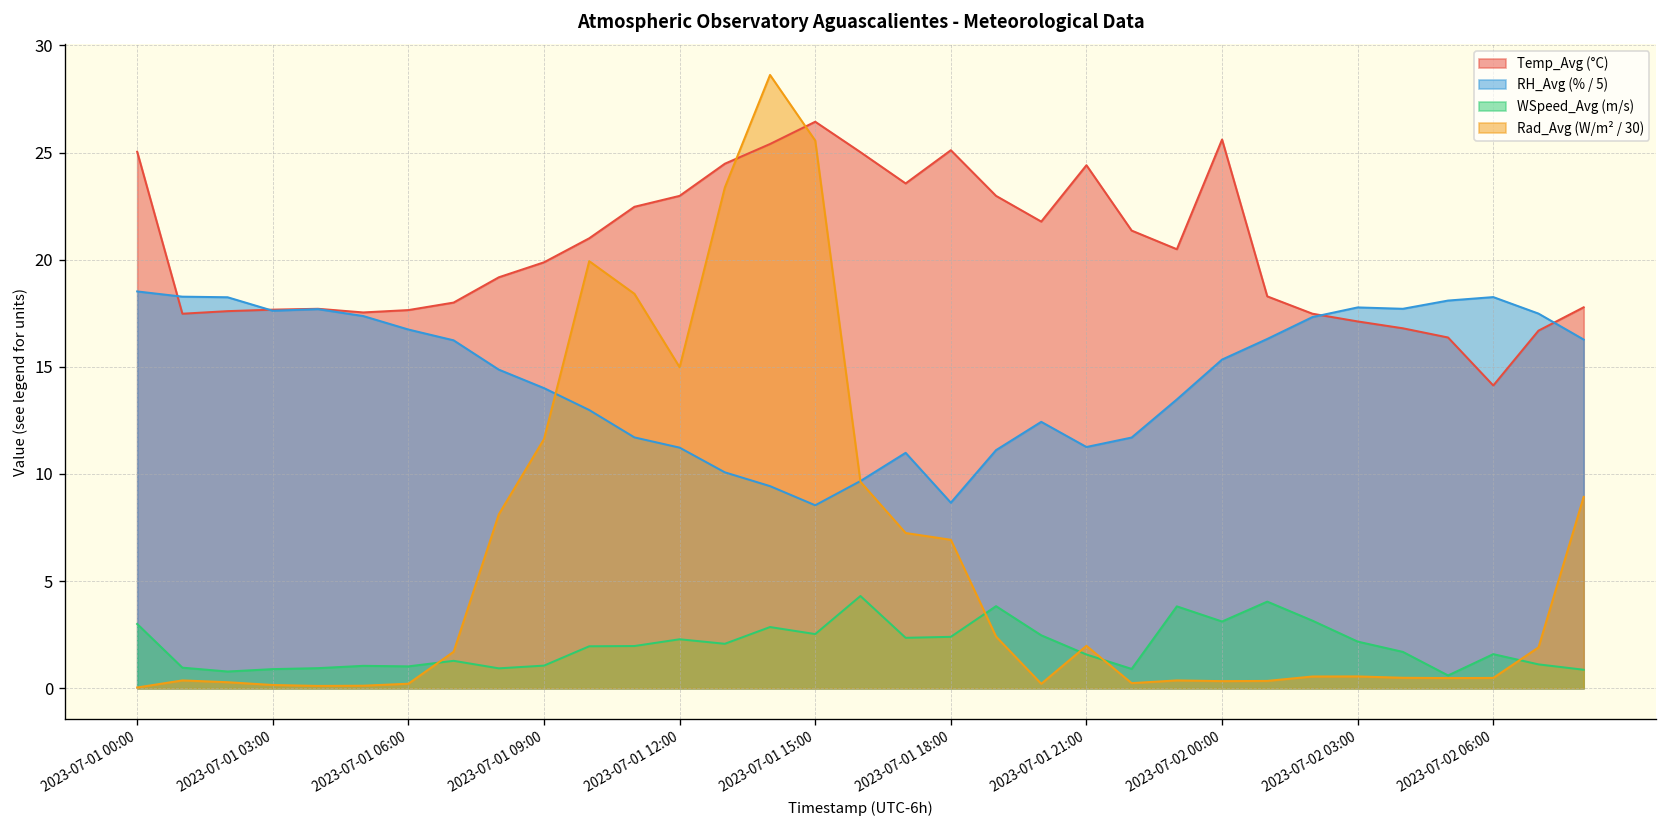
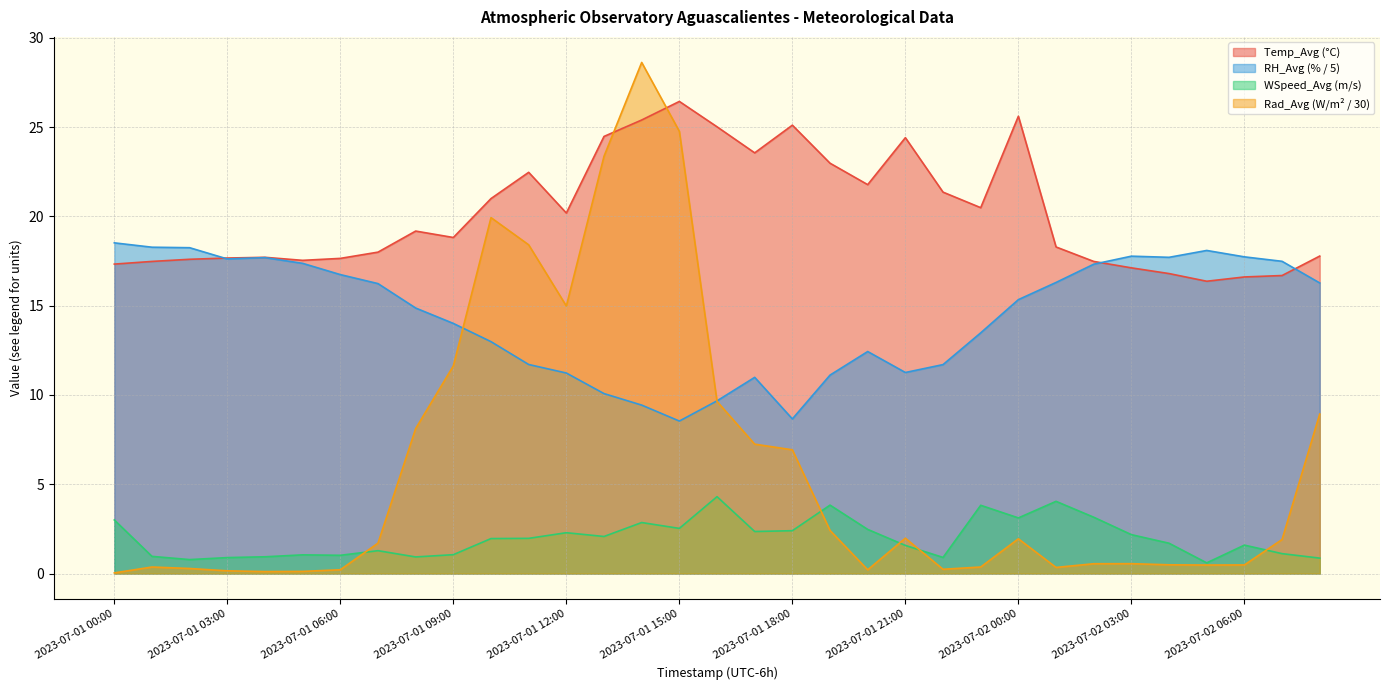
  {
    "Temp_Avg (°C)": {
-     "2023-07-01 00:00": 25.0,
+     "2023-07-01 00:00": 17.3,
      "2023-07-01 06:00": 17.7,
-     "2023-07-01 09:00": 19.9,
-     "2023-07-01 12:00": 23.0,
+     "2023-07-01 09:00": 18.8,
+     "2023-07-01 12:00": 20.2,
      "2023-07-01 15:00": 26.4,
      "2023-07-01 18:00": 25.1,
      "2023-07-01 21:00": 24.4,
      "2023-07-02 00:00": 25.6,
      "2023-07-02 03:00": 17.1,
-     "2023-07-02 06:00": 14.1
+     "2023-07-02 06:00": 16.6
    },
    "RH_Avg (% / 5)": {
      "2023-07-01 00:00": 18.5,
      "2023-07-01 06:00": 16.7,
      "2023-07-01 09:00": 14.0,
      "2023-07-01 12:00": 11.2,
      "2023-07-01 15:00": 8.5,
      "2023-07-01 18:00": 8.7,
      "2023-07-01 21:00": 11.3,
      "2023-07-02 00:00": 15.3,
      "2023-07-02 03:00": 17.8,
-     "2023-07-02 06:00": 18.3
+     "2023-07-02 06:00": 17.7
    },
    "WSpeed_Avg (m/s)": {
      "2023-07-01 00:00": 3.0,
      "2023-07-01 03:00": 0.9,
      "2023-07-01 06:00": 1.0,
      "2023-07-01 09:00": 1.1,
      "2023-07-01 12:00": 2.3,
      "2023-07-01 15:00": 2.5,
      "2023-07-01 18:00": 2.4,
      "2023-07-01 21:00": 1.6,
      "2023-07-02 00:00": 3.1,
      "2023-07-02 03:00": 2.2,
      "2023-07-02 06:00": 1.6
    },
    "Rad_Avg (W/m² / 30)": {
      "2023-07-01 00:00": 0.0,
      "2023-07-01 03:00": 0.2,
      "2023-07-01 06:00": 0.2,
      "2023-07-01 09:00": 11.6,
      "2023-07-01 12:00": 15.0,
-     "2023-07-01 15:00": 25.6,
+     "2023-07-01 15:00": 24.8,
      "2023-07-01 18:00": 6.9,
      "2023-07-01 21:00": 2.0,
-     "2023-07-02 00:00": 0.3,
+     "2023-07-02 00:00": 1.9,
      "2023-07-02 03:00": 0.6,
      "2023-07-02 06:00": 0.5
    }
  }
